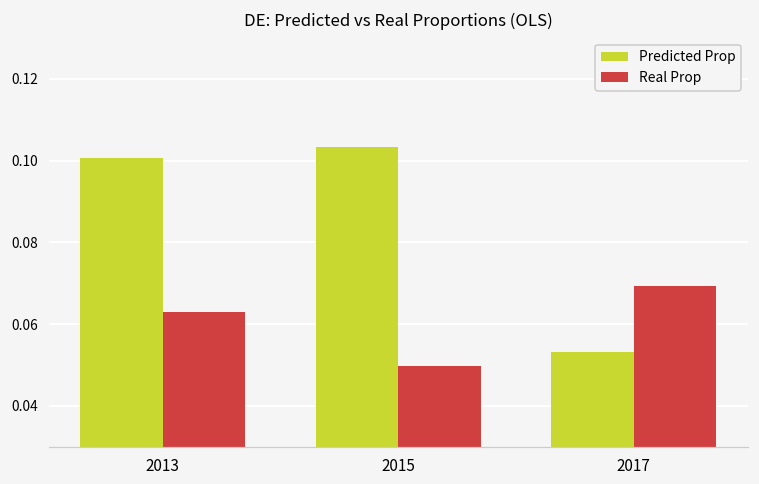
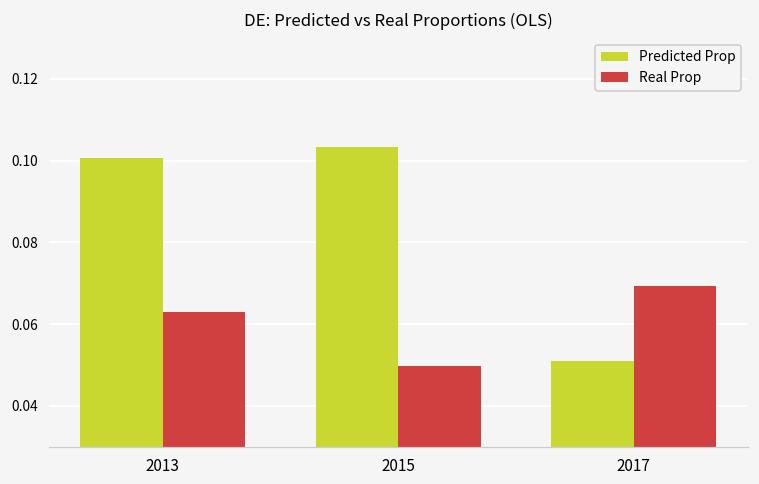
  {
    "Predicted Prop": {
      "2013": 0.101,
      "2015": 0.103,
-     "2017": 0.053
+     "2017": 0.051
    },
    "Real Prop": {
      "2013": 0.063,
      "2015": 0.050,
      "2017": 0.069
    }
  }
